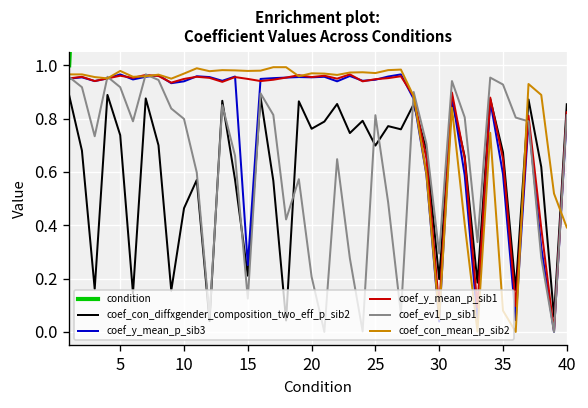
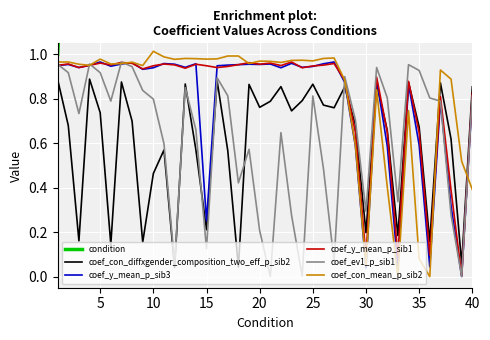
  {
    "coef_con_diffxgender_composition_two_eff_p_sib2": {
      "5": 0.74,
      "10": 0.46,
      "15": 0.21,
      "20": 0.76,
-     "25": 0.70,
+     "25": 0.87,
      "30": 0.20,
      "35": 0.67,
      "40": 0.85
    },
    "coef_y_mean_p_sib3": {
      "15": 0.25,
      "35": 0.59
    },
    "coef_y_mean_p_sib1": {
      "15": 0.95,
      "35": 0.65
    },
    "coef_ev1_p_sib1": {
      "5": 0.92,
      "10": 0.80,
      "20": 0.21,
      "25": 0.81,
      "30": 0.29,
      "35": 0.93
    },
    "coef_con_mean_p_sib2": {
      "5": 0.98,
-     "10": 0.97,
+     "10": 1.01,
      "15": 0.98,
      "20": 0.97,
      "25": 0.97,
      "40": 0.39
    }
  }
